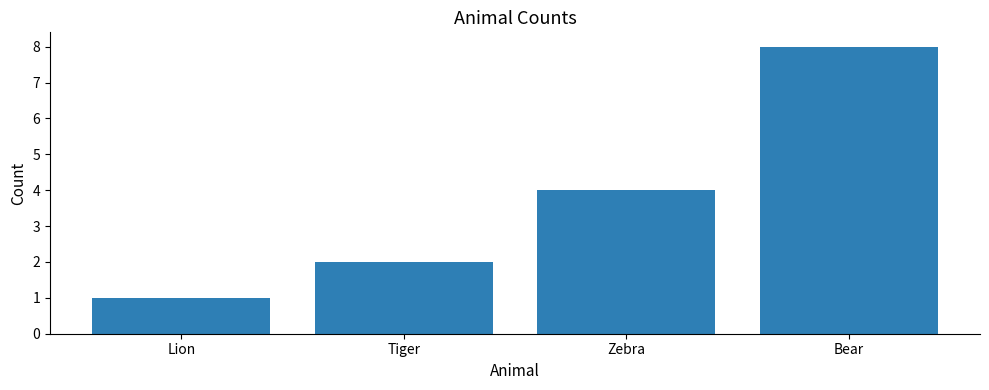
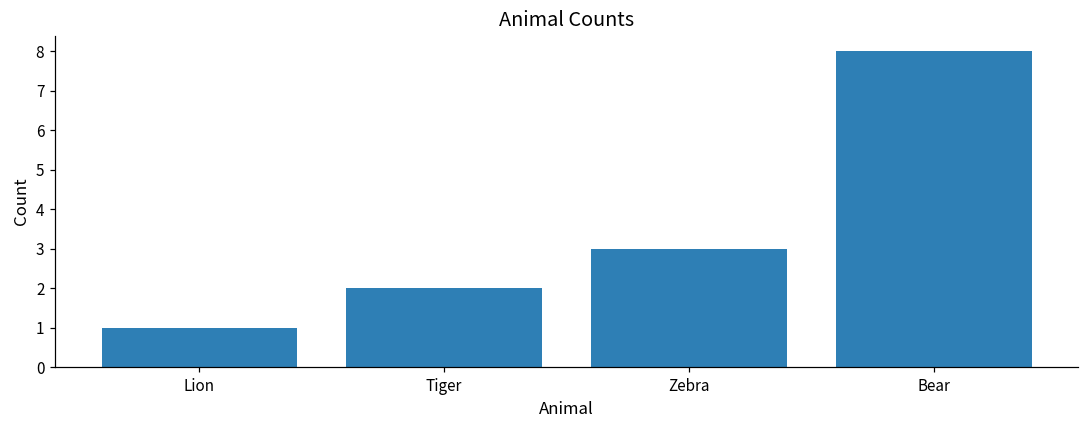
  {
    "Lion": 1,
    "Tiger": 2,
-   "Zebra": 4,
+   "Zebra": 3,
    "Bear": 8
  }
